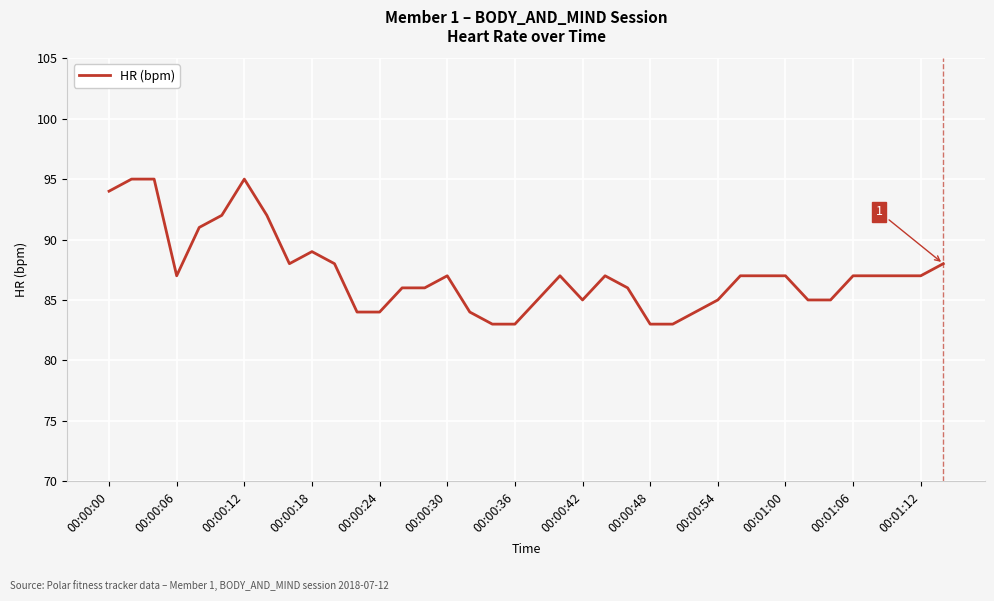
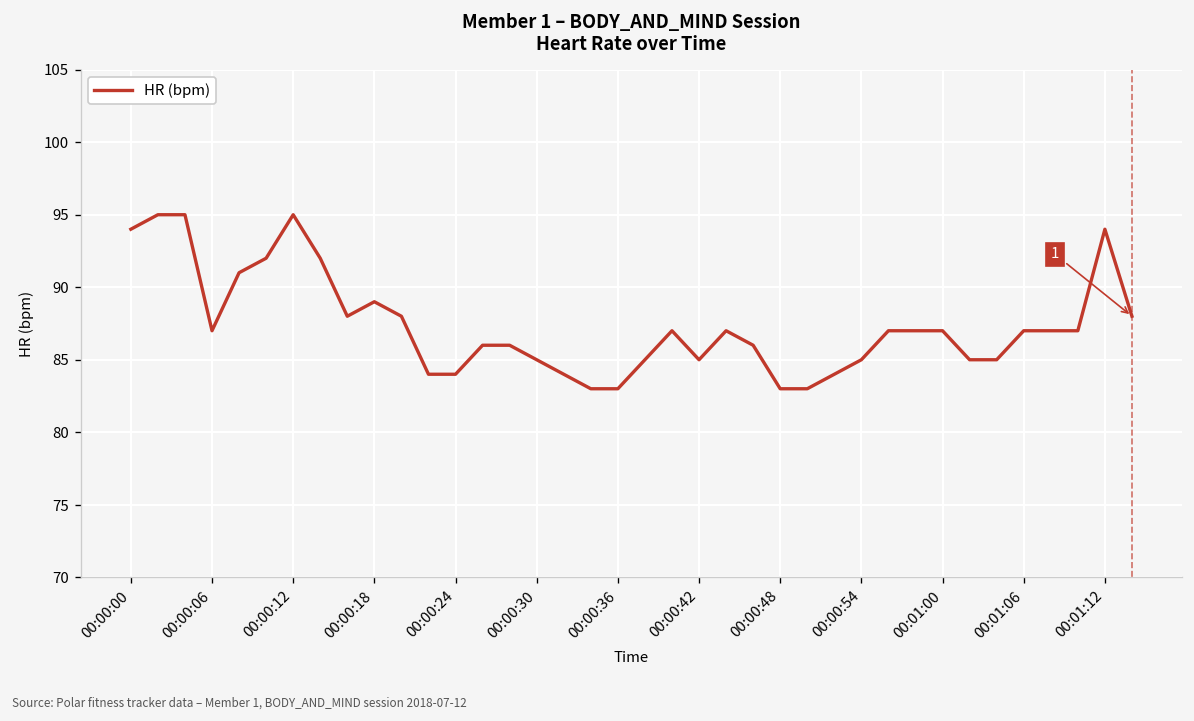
  {
    "00:00:00": 94,
    "00:00:06": 87,
    "00:00:12": 95,
    "00:00:18": 89,
    "00:00:24": 84,
-   "00:00:30": 87,
+   "00:00:30": 85,
    "00:00:36": 83,
    "00:00:42": 85,
    "00:00:48": 83,
    "00:00:54": 85,
    "00:01:00": 87,
    "00:01:06": 87,
-   "00:01:12": 87
+   "00:01:12": 94
  }
